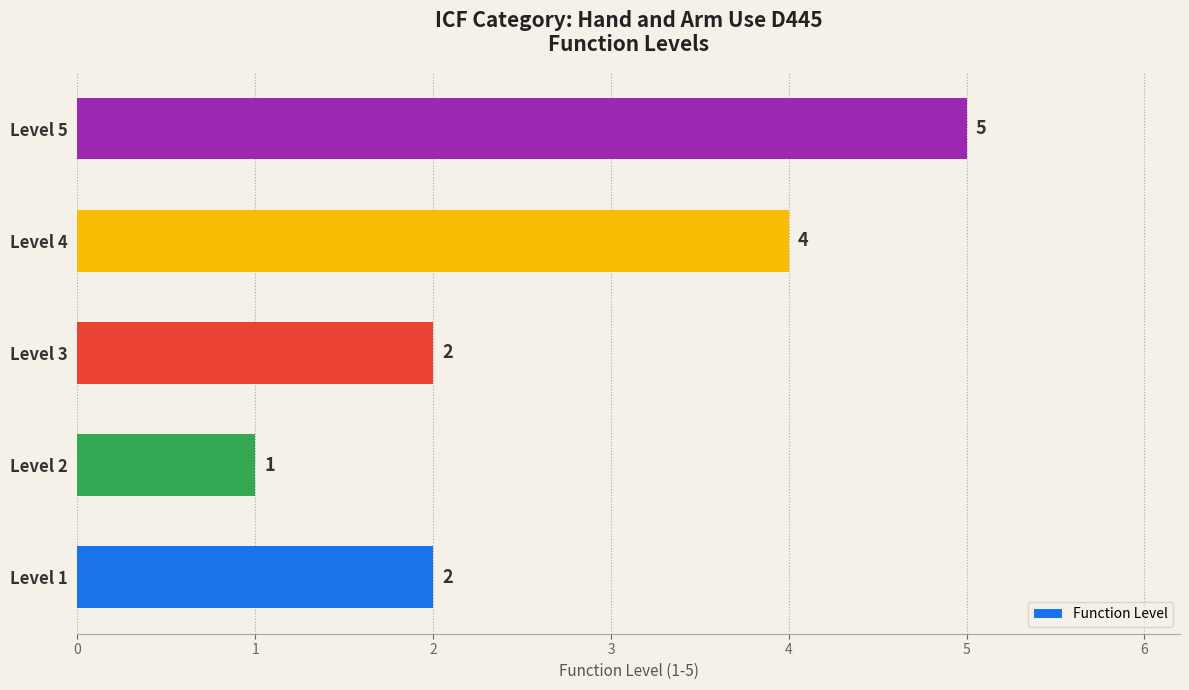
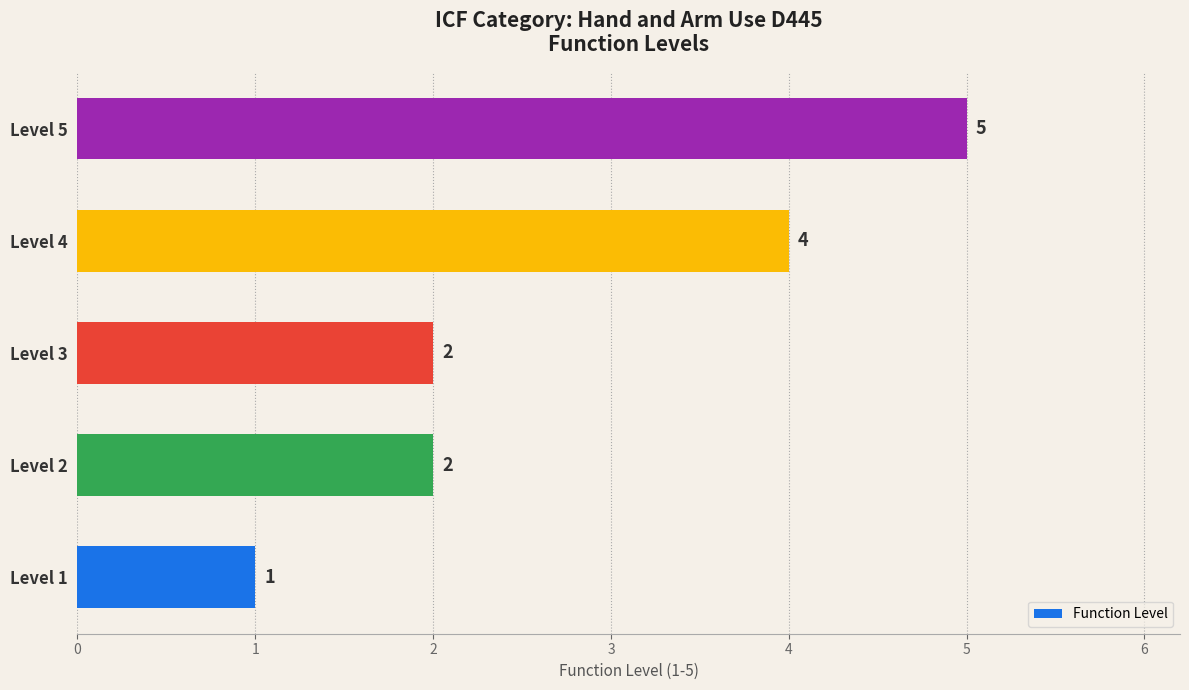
  {
    "Level 5": 5,
    "Level 4": 4,
    "Level 3": 2,
-   "Level 2": 1,
-   "Level 1": 2
+   "Level 2": 2,
+   "Level 1": 1
  }
